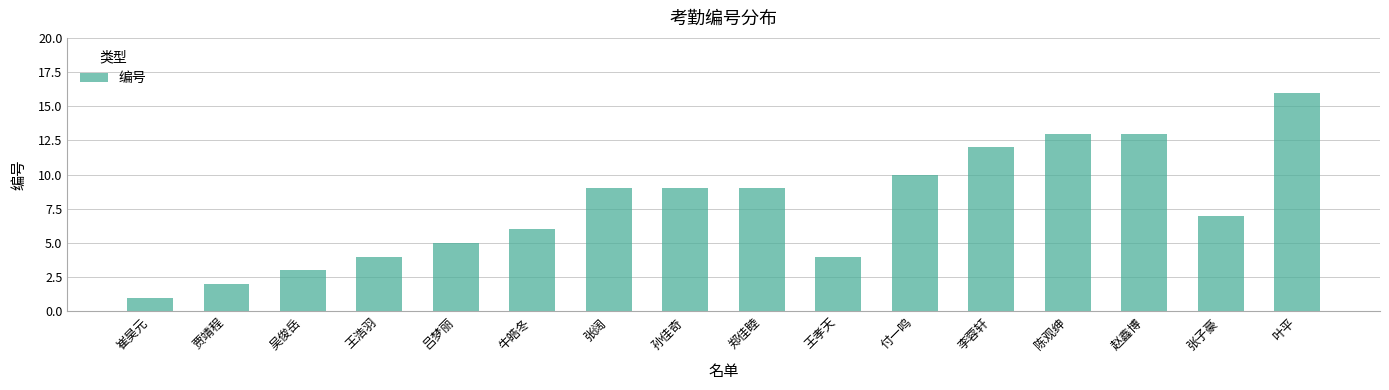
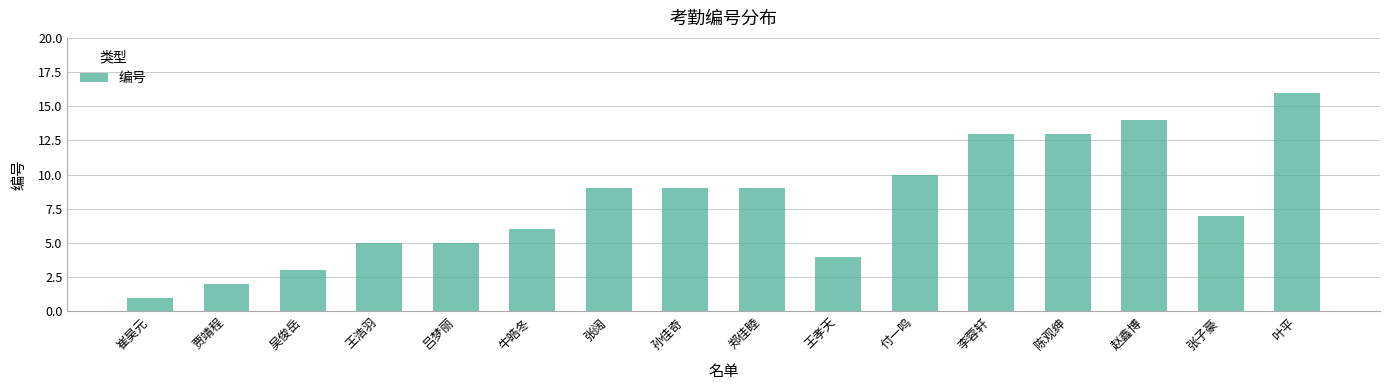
  {
    "崔昊元": 1,
    "贾靖程": 2,
    "吴俊岳": 3,
-   "王浩羽": 4,
+   "王浩羽": 5,
    "吕梦丽": 5,
    "牛皓冬": 6,
    "张阔": 9,
    "孙佳奇": 9,
    "郑佳睦": 9,
    "王孝天": 4,
    "付一鸣": 10,
-   "李蓉轩": 12,
+   "李蓉轩": 13,
    "陈观绅": 13,
-   "赵鑫博": 13,
+   "赵鑫博": 14,
    "张子豪": 7,
    "叶平": 16
  }
